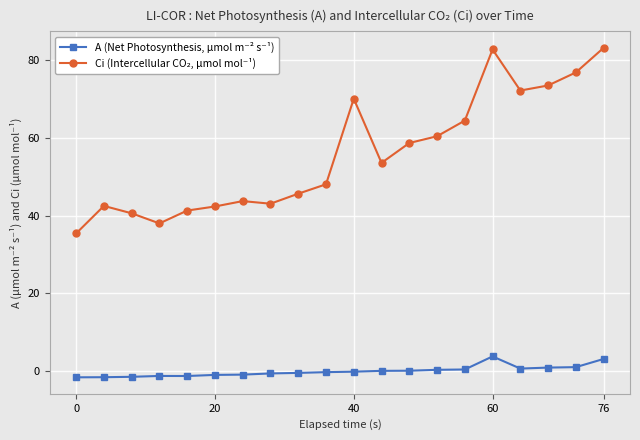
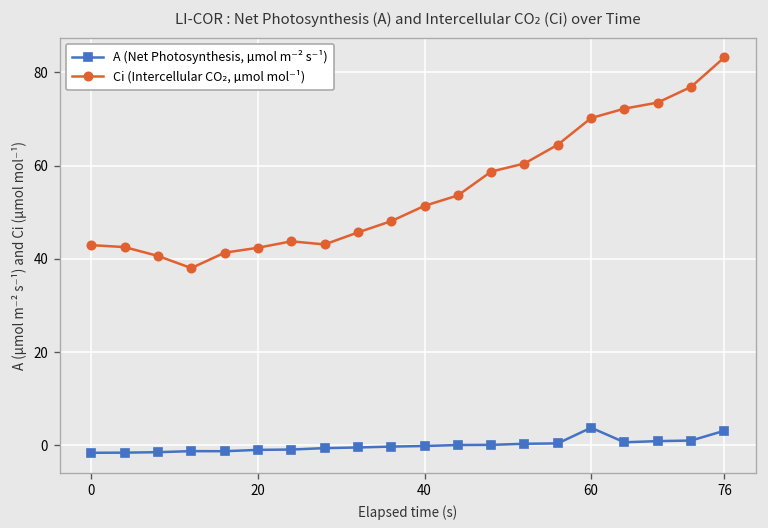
  {
    "A (Net Photosynthesis, µmol m⁻² s⁻¹)": {
      "0": -2,
      "20": -1,
      "40": 0,
      "60": 4,
      "76": 3
    },
    "Ci (Intercellular CO₂, µmol mol⁻¹)": {
-     "0": 35,
+     "0": 43,
      "20": 42,
-     "40": 70,
-     "60": 83,
+     "40": 51,
+     "60": 70,
      "76": 83
    }
  }
